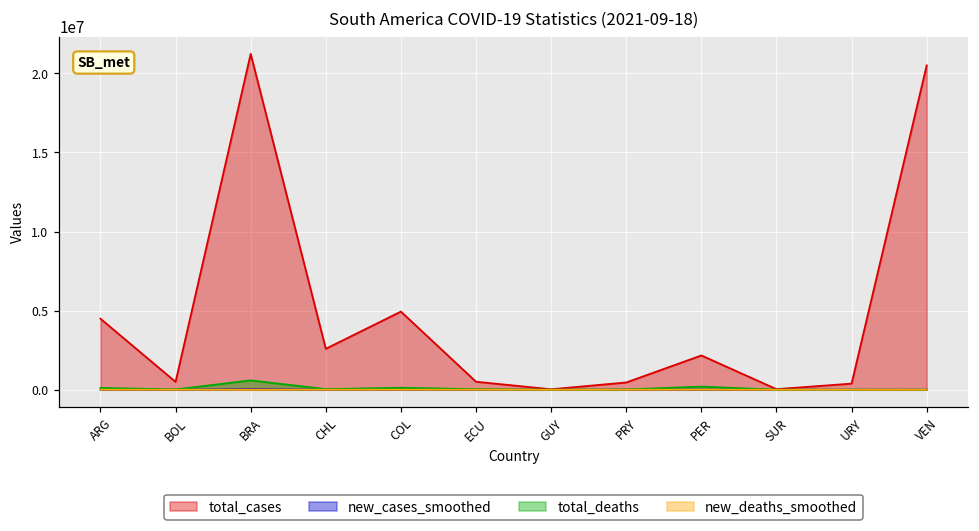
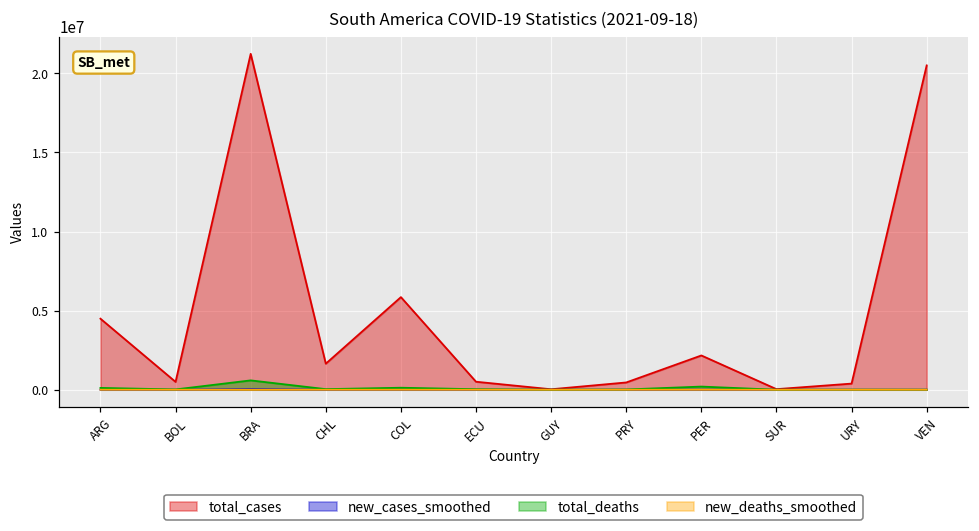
  {
    "total_cases": {
      "ARG": 4500000,
      "BOL": 500000,
      "BRA": 21200000,
-     "CHL": 2600000,
-     "COL": 4900000,
+     "CHL": 1600000,
+     "COL": 5900000,
      "ECU": 500000,
      "PRY": 500000,
      "PER": 2200000,
      "URY": 400000,
      "VEN": 20500000
    },
    "total_deaths": {
      "BRA": 600000,
      "PER": 200000
    }
  }
